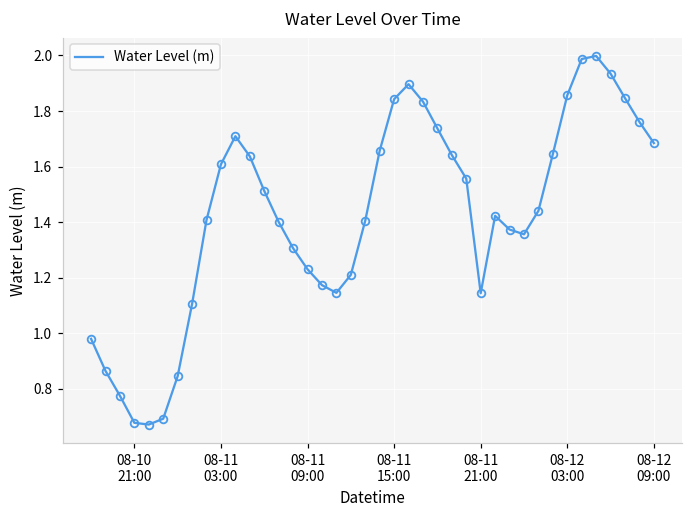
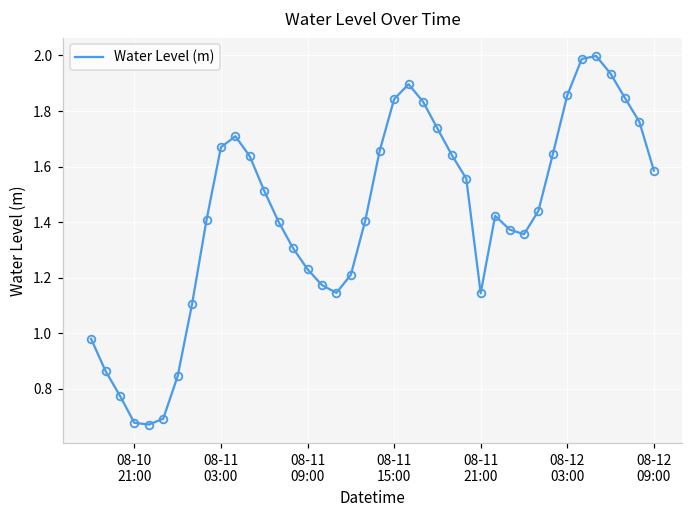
  {
    "08-10 21:00": 0.68,
-   "08-11 03:00": 1.61,
+   "08-11 03:00": 1.67,
    "08-11 09:00": 1.23,
    "08-11 15:00": 1.84,
    "08-11 21:00": 1.14,
    "08-12 03:00": 1.86,
-   "08-12 09:00": 1.68
+   "08-12 09:00": 1.59
  }
